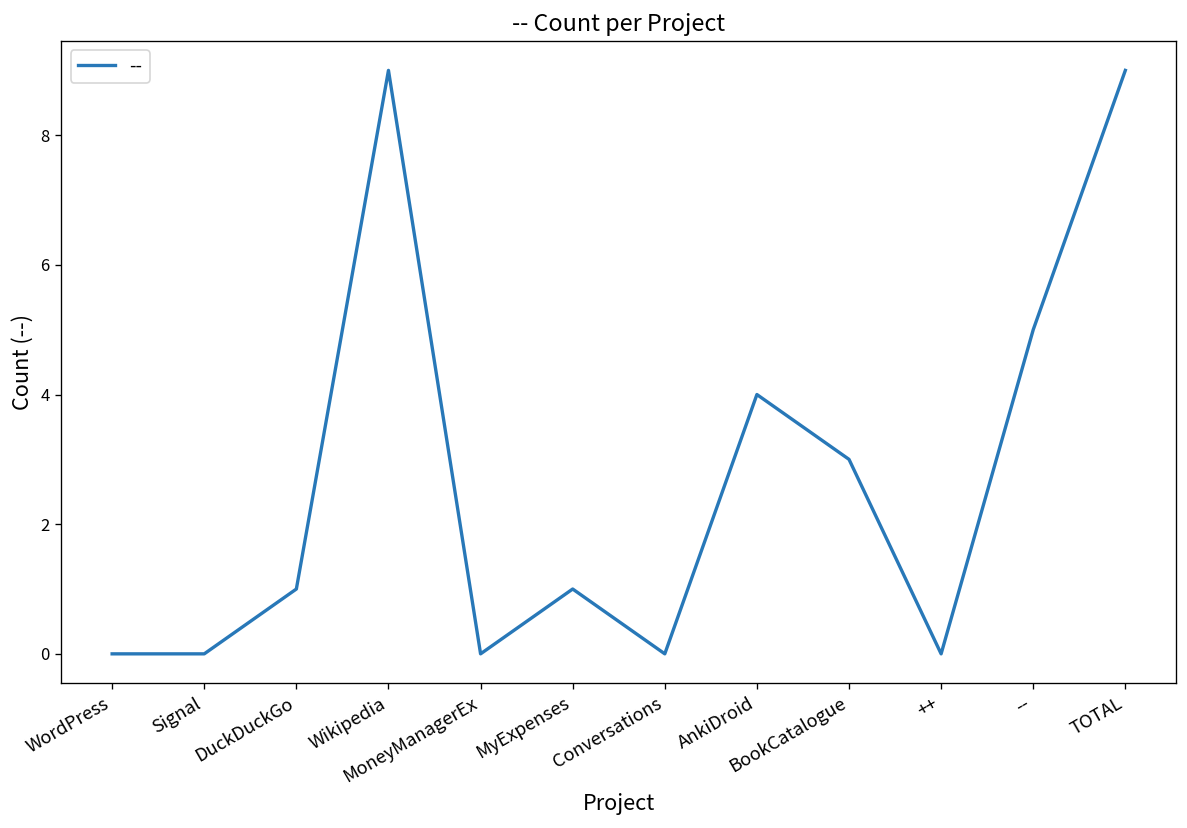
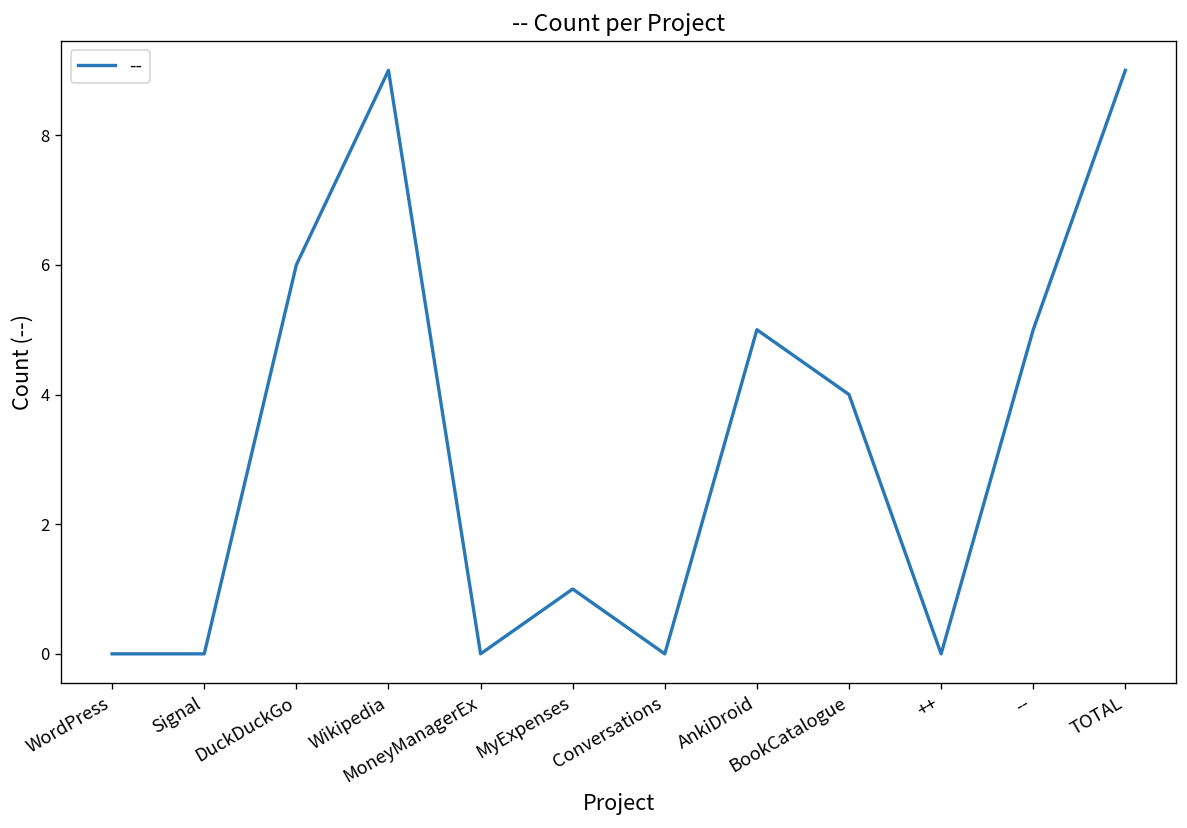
  {
    "WordPress": 0,
    "Signal": 0,
-   "DuckDuckGo": 1,
+   "DuckDuckGo": 6,
    "Wikipedia": 9,
    "MoneyManagerEx": 0,
    "MyExpenses": 1,
    "Conversations": 0,
-   "AnkiDroid": 4,
-   "BookCatalogue": 3,
+   "AnkiDroid": 5,
+   "BookCatalogue": 4,
    "++": 0,
    "--": 5,
    "TOTAL": 9
  }
